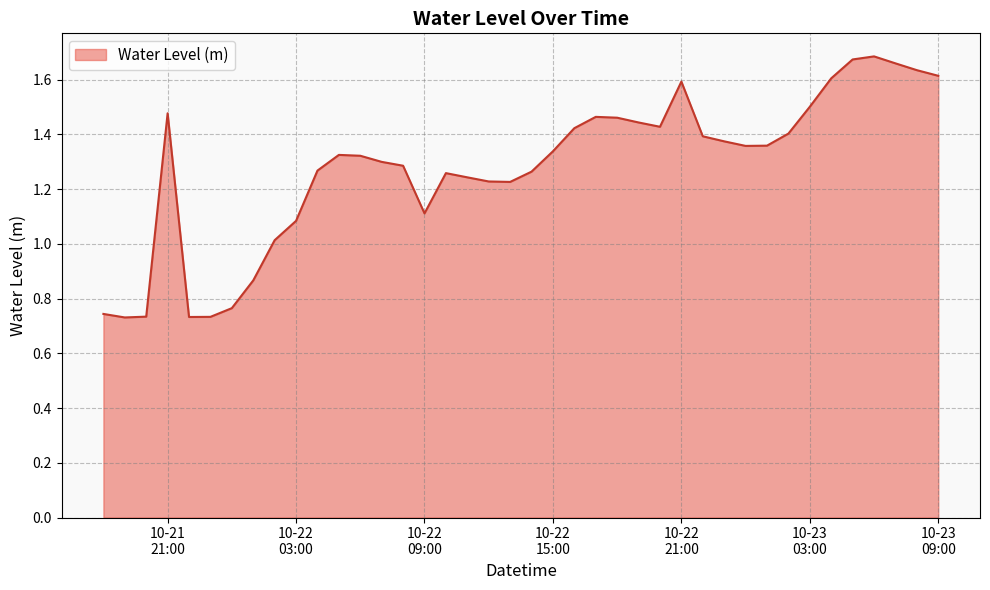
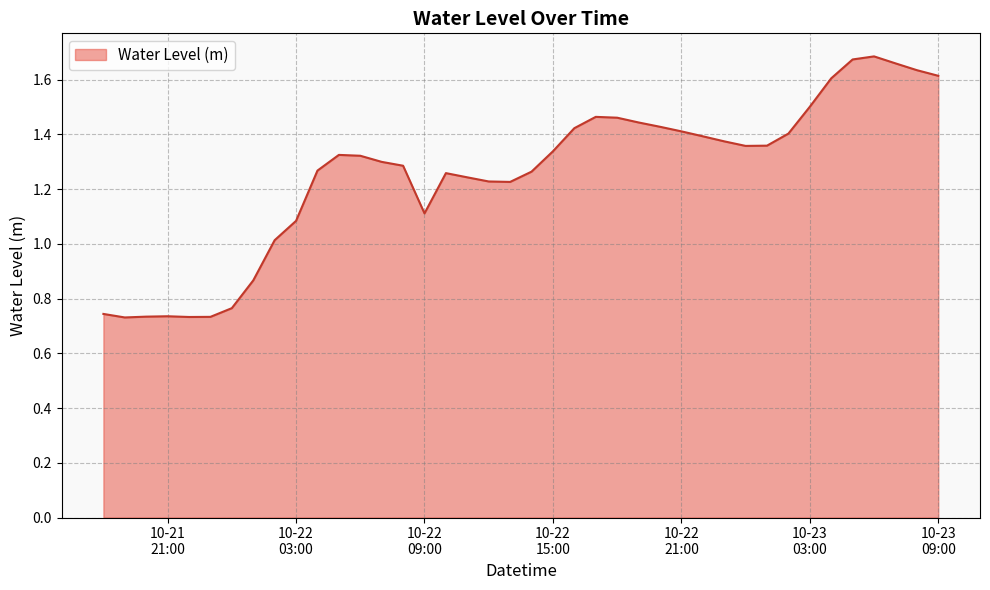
  {
-   "10-21 21:00": 1.48,
+   "10-21 21:00": 0.74,
    "10-22 03:00": 1.08,
    "10-22 09:00": 1.11,
    "10-22 15:00": 1.34,
-   "10-22 21:00": 1.59,
+   "10-22 21:00": 1.41,
    "10-23 03:00": 1.50,
    "10-23 09:00": 1.61
  }
